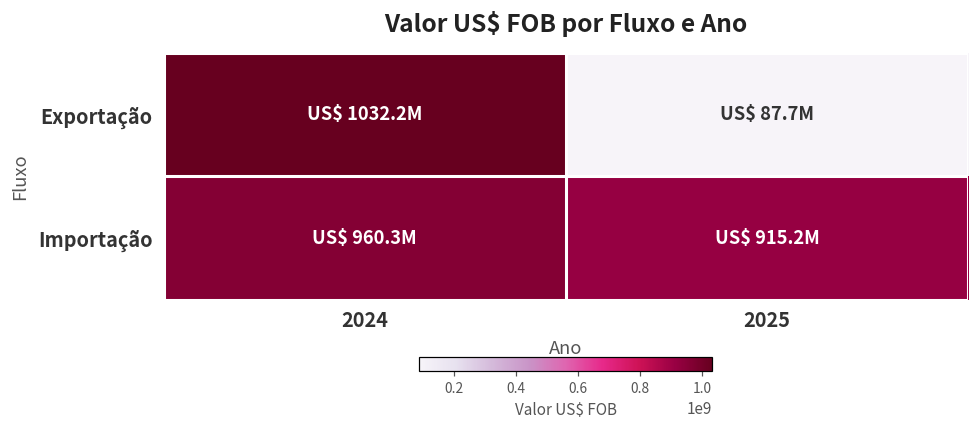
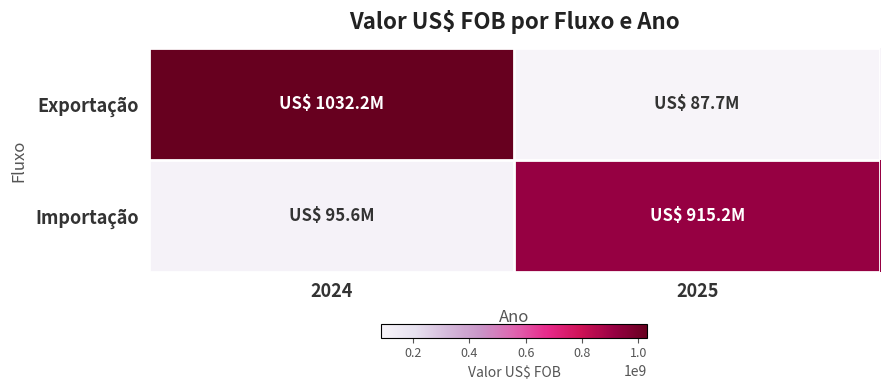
  {
    "Exportação": {
      "2024": "1032.2M",
      "2025": "87.7M"
    },
    "Importação": {
-     "2024": "960.3M",
+     "2024": "95.6M",
      "2025": "915.2M"
    }
  }
